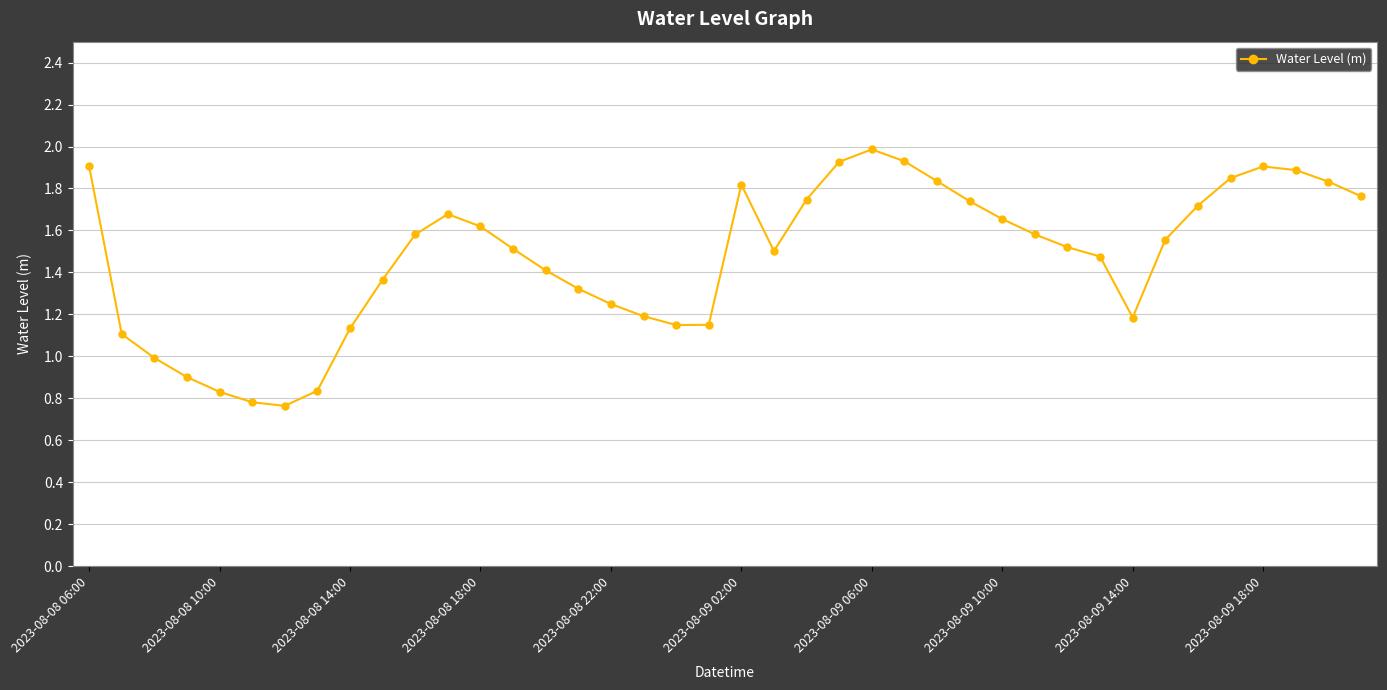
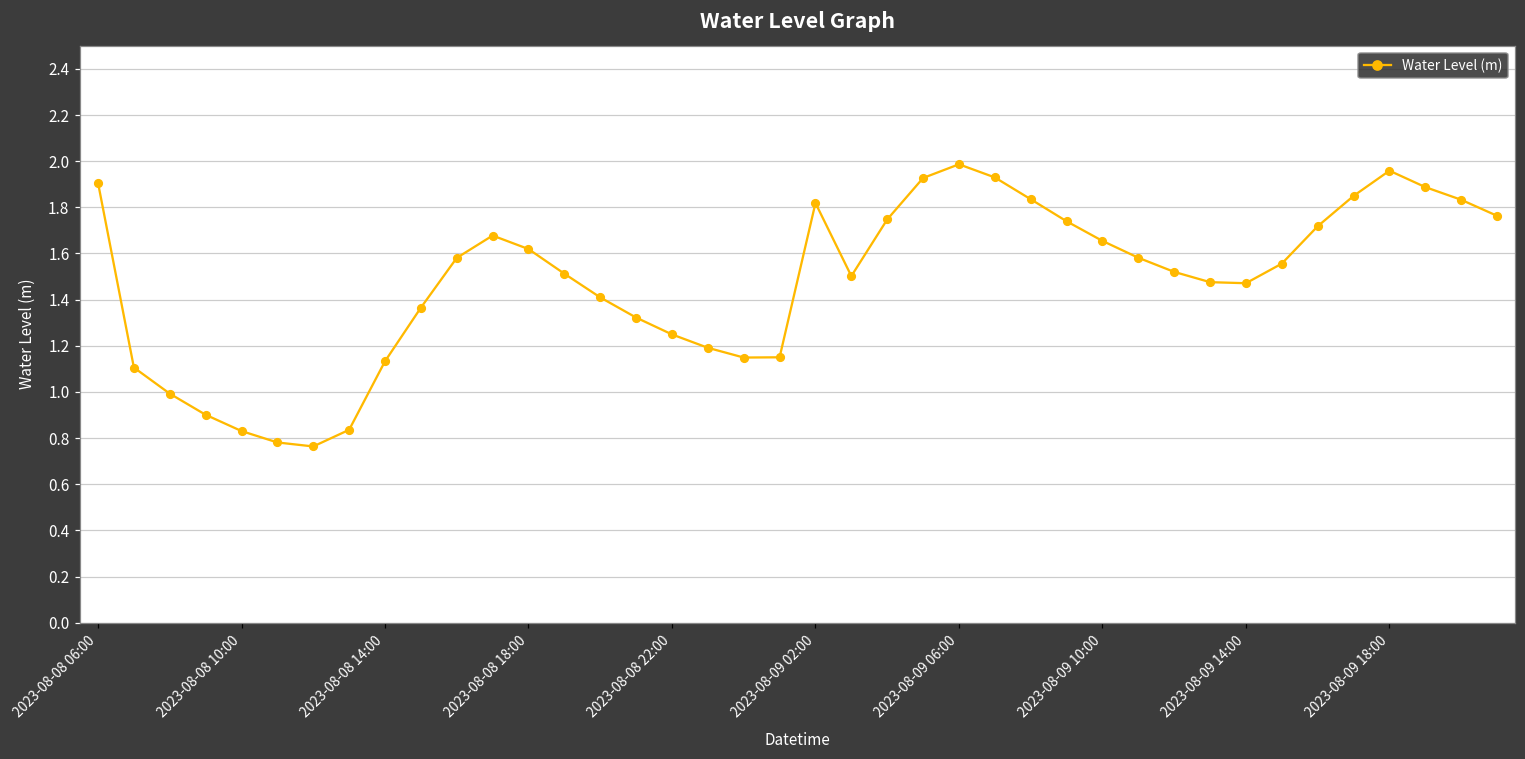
  {
    "2023-08-08 06:00": 1.91,
    "2023-08-08 10:00": 0.83,
    "2023-08-08 14:00": 1.13,
    "2023-08-08 18:00": 1.62,
    "2023-08-08 22:00": 1.25,
    "2023-08-09 02:00": 1.82,
    "2023-08-09 06:00": 1.99,
    "2023-08-09 10:00": 1.65,
-   "2023-08-09 14:00": 1.18,
-   "2023-08-09 18:00": 1.91
+   "2023-08-09 14:00": 1.47,
+   "2023-08-09 18:00": 1.96
  }
